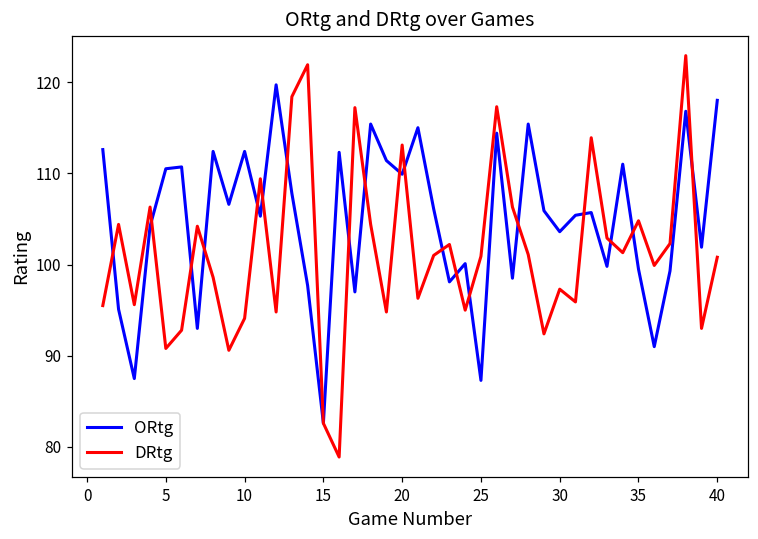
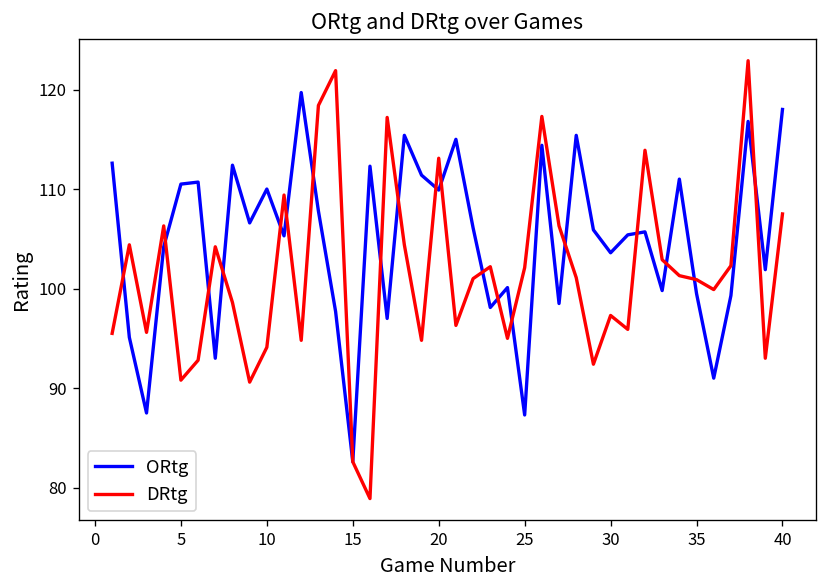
  {
    "ORtg": {
      "5": 111,
-     "10": 112,
+     "10": 110,
      "20": 110,
      "25": 87,
      "30": 104,
      "35": 100,
      "40": 118
    },
    "DRtg": {
      "5": 91,
      "10": 94,
      "20": 113,
-     "25": 101,
+     "25": 102,
      "30": 97,
-     "35": 105,
-     "40": 101
+     "35": 101,
+     "40": 108
    }
  }
